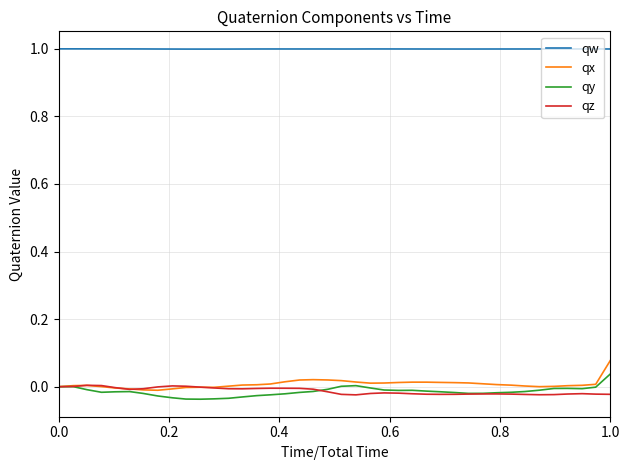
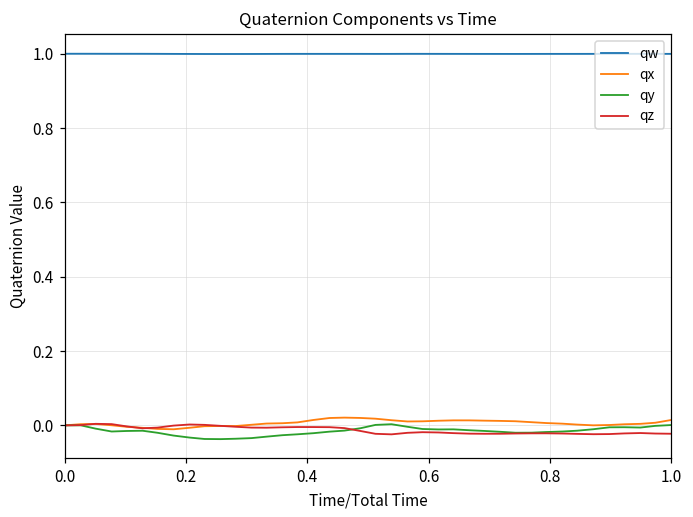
  {
    "qw": {
      "0.0": 1.00,
      "1.0": 1.00
    },
    "qx": {
-     "1.0": 0.08
+     "1.0": 0.01
    },
    "qy": {
-     "1.0": 0.04
+     "1.0": 0.00
    },
    "qz": {
      "1.0": -0.02
    }
  }
